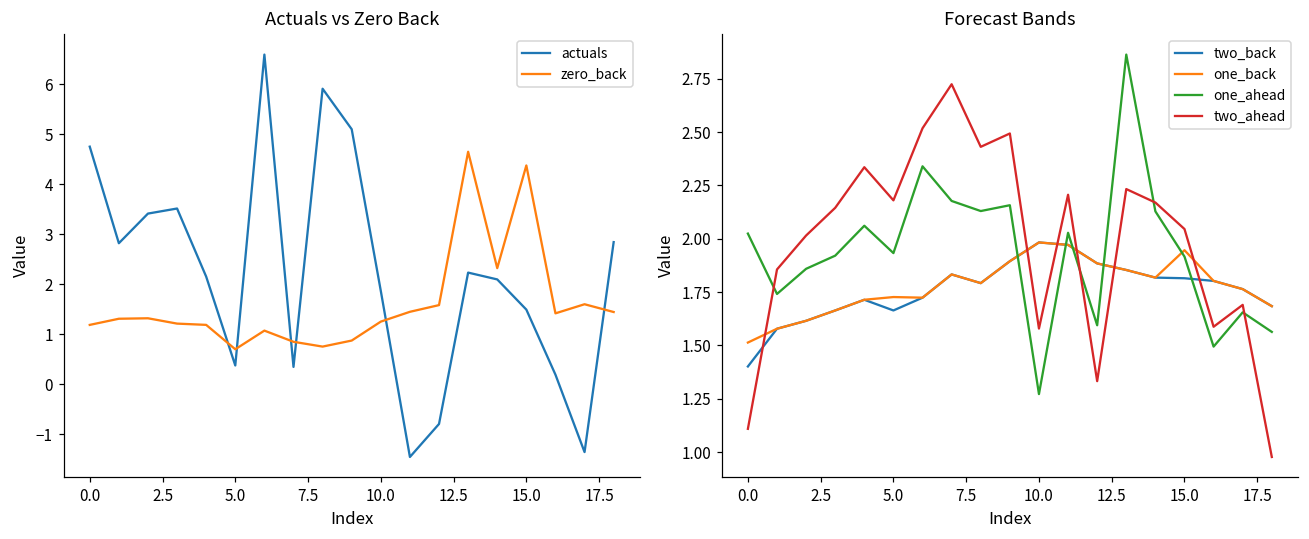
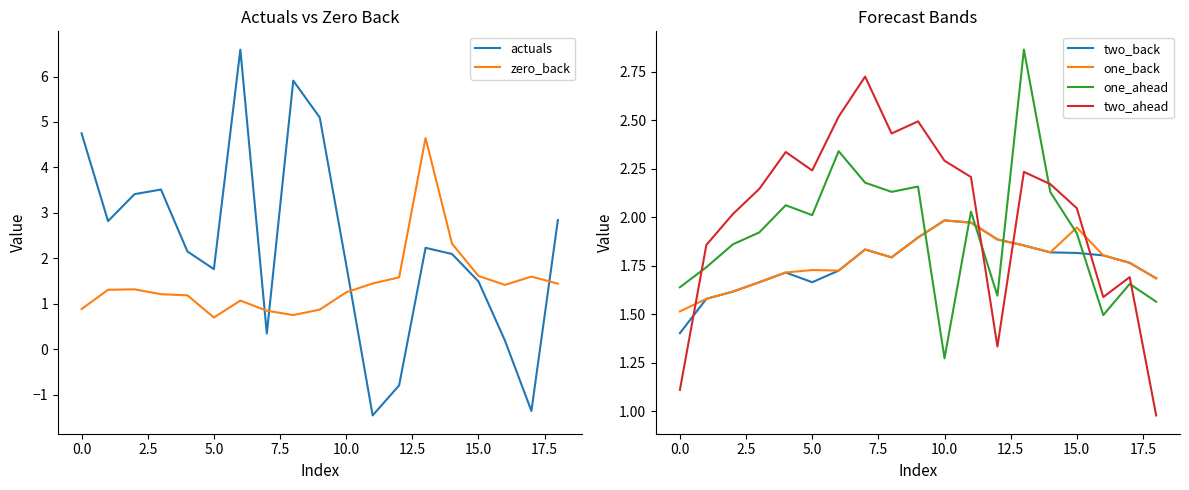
  {
    "Actuals vs Zero Back": {
      "actuals": {
        "0.0": 4.8,
-       "5.0": 0.4,
+       "5.0": 1.8,
        "10.0": 1.9,
        "15.0": 1.5
      },
      "zero_back": {
-       "0.0": 1.2,
+       "0.0": 0.9,
        "5.0": 0.7,
        "10.0": 1.3,
-       "15.0": 4.4
+       "15.0": 1.6
      }
    },
    "Forecast Bands": {
      "two_back": {
        "0.0": 1.40,
        "5.0": 1.66,
        "15.0": 1.82
      },
      "one_back": {
        "0.0": 1.51,
        "5.0": 1.73,
        "15.0": 1.95
      },
      "one_ahead": {
-       "0.0": 2.02,
-       "5.0": 1.93,
+       "0.0": 1.64,
+       "5.0": 2.01,
        "10.0": 1.27,
        "15.0": 1.92
      },
      "two_ahead": {
        "0.0": 1.11,
-       "5.0": 2.18,
-       "10.0": 1.58,
+       "5.0": 2.24,
+       "10.0": 2.29,
        "15.0": 2.05
      }
    }
  }
